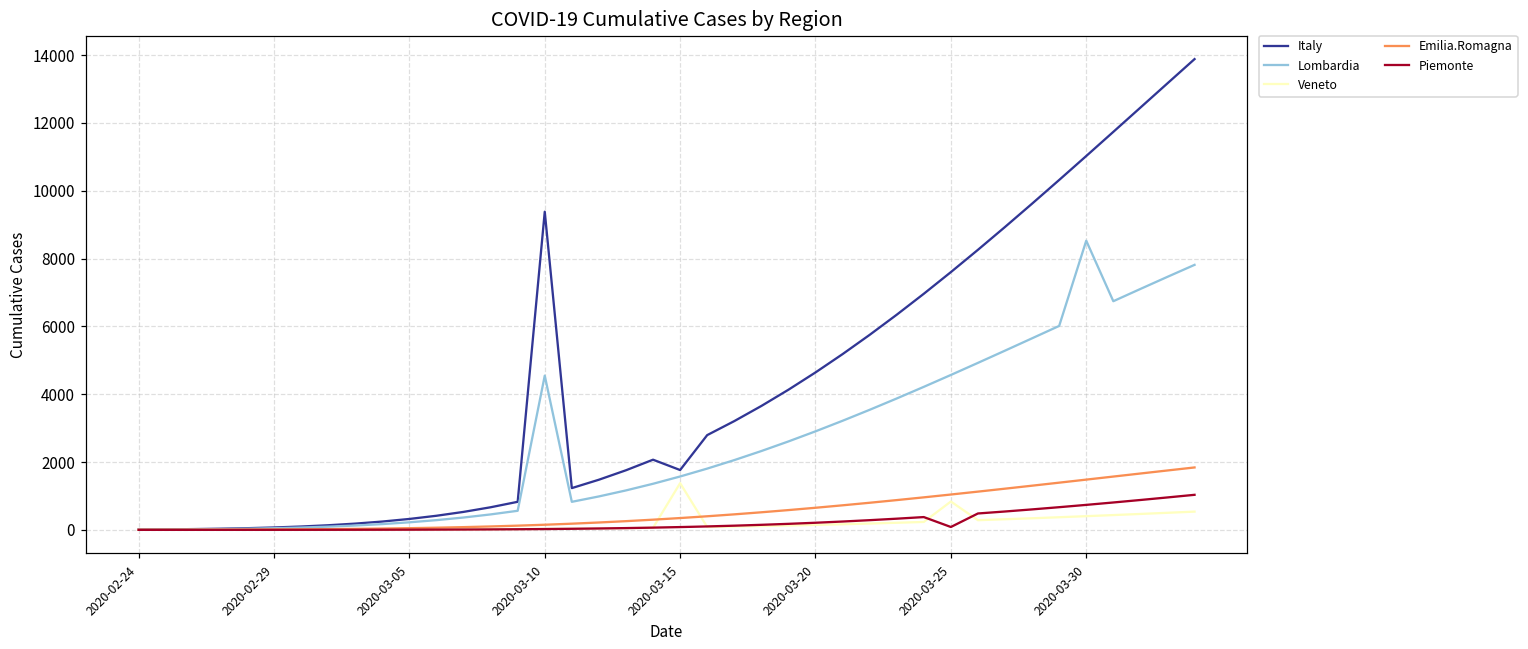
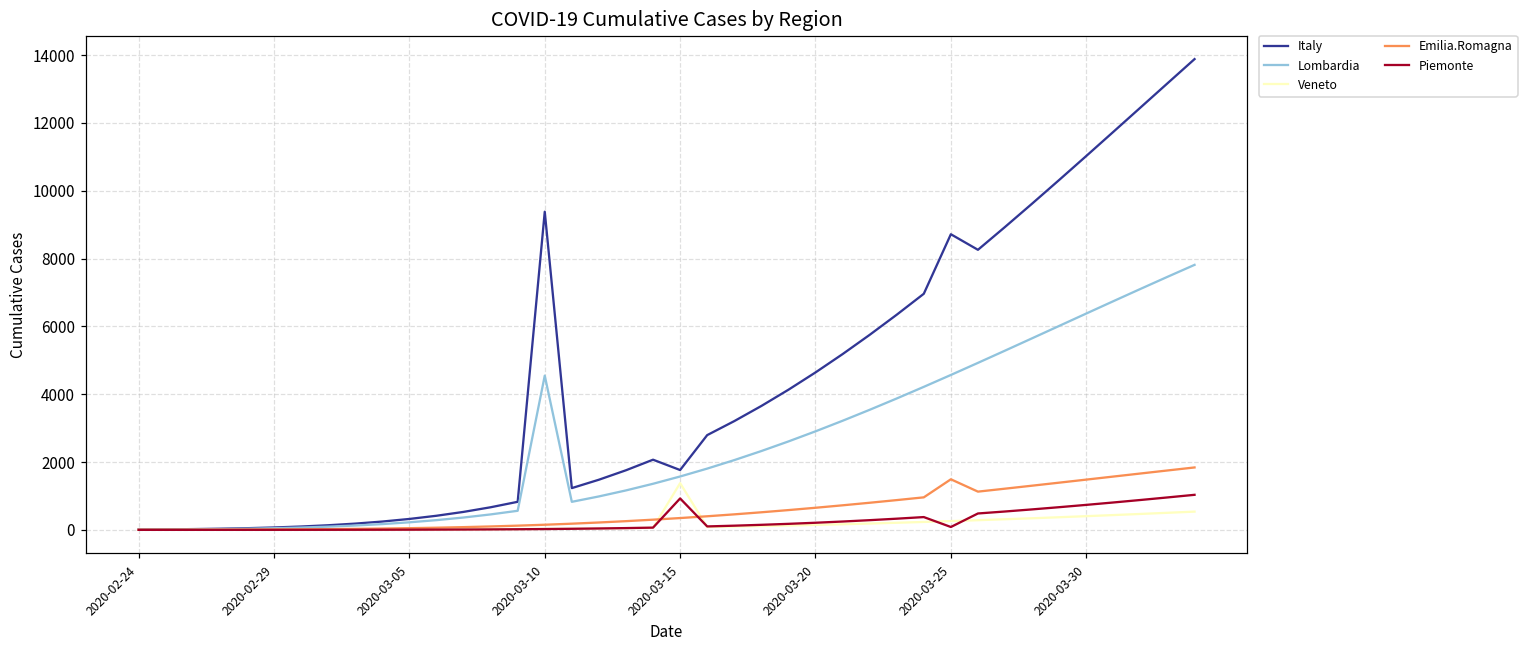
  {
    "Italy": {
      "2020-03-05": 300,
      "2020-03-10": 9400,
      "2020-03-15": 1800,
      "2020-03-20": 4600,
-     "2020-03-25": 7600,
+     "2020-03-25": 8700,
      "2020-03-30": 11000
    },
    "Lombardia": {
      "2020-03-05": 200,
      "2020-03-10": 4500,
      "2020-03-15": 1600,
      "2020-03-20": 2900,
      "2020-03-25": 4600,
-     "2020-03-30": 8500
+     "2020-03-30": 6400
    },
    "Veneto": {
      "2020-03-15": 1400,
-     "2020-03-25": 800,
+     "2020-03-25": 300,
      "2020-03-30": 400
    },
    "Emilia.Romagna": {
      "2020-03-10": 200,
      "2020-03-15": 300,
      "2020-03-20": 700,
-     "2020-03-25": 1000,
+     "2020-03-25": 1500,
      "2020-03-30": 1500
    },
    "Piemonte": {
-     "2020-03-15": 100,
+     "2020-03-15": 900,
      "2020-03-25": 100,
      "2020-03-30": 700
    }
  }
